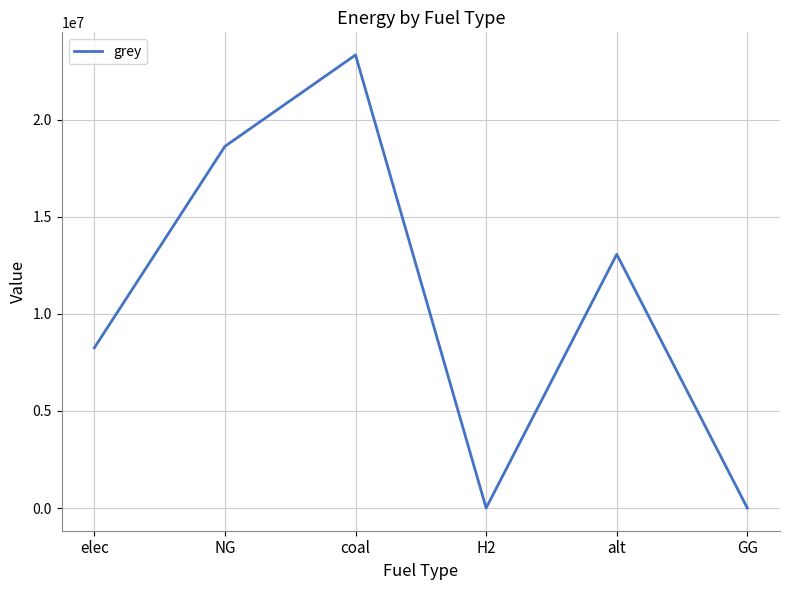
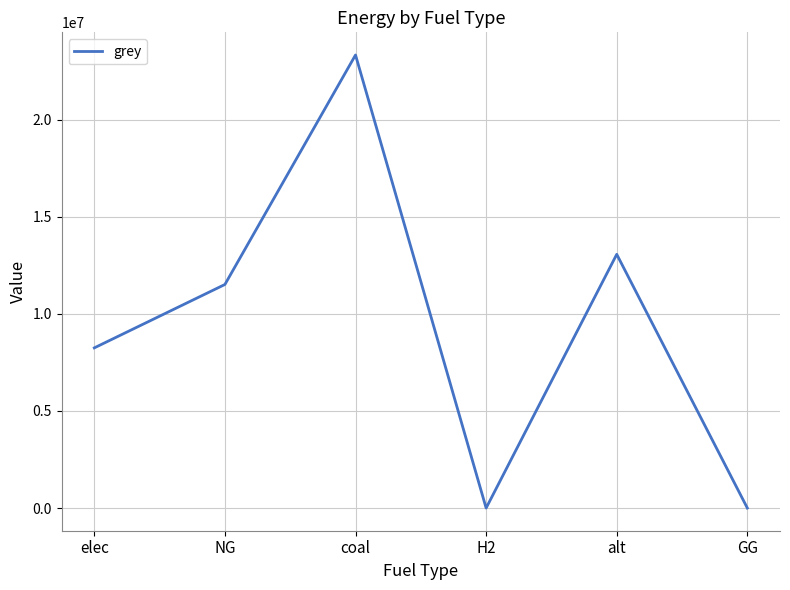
  {
    "elec": 8200000,
-   "NG": 18600000,
+   "NG": 11500000,
    "coal": 23300000,
    "H2": 0,
    "alt": 13100000,
    "GG": 0
  }
